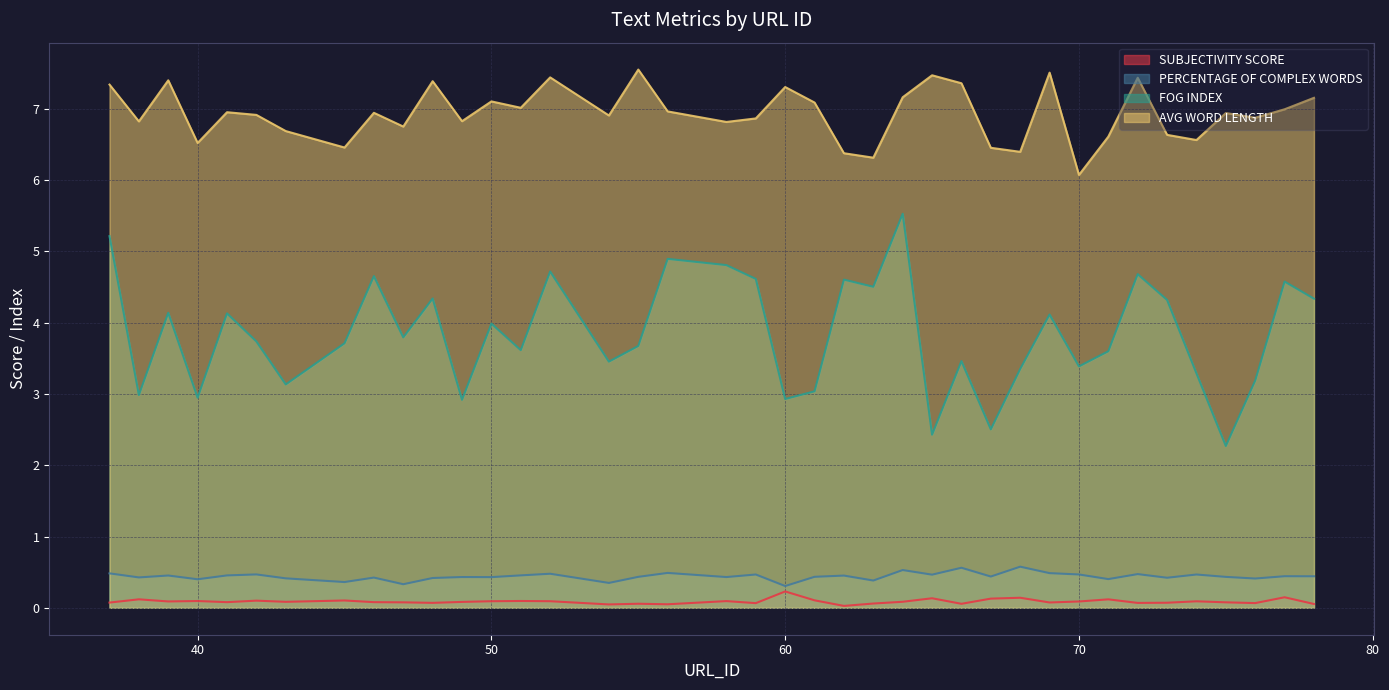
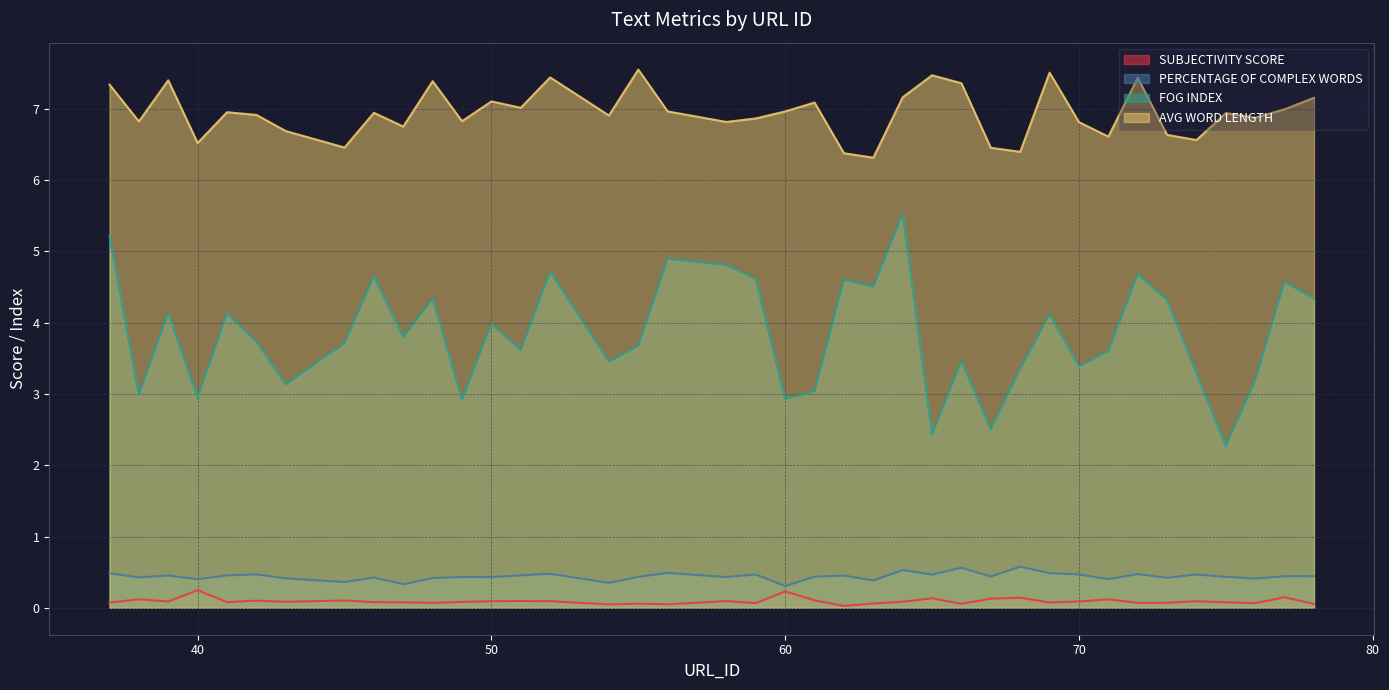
  {
    "SUBJECTIVITY SCORE": {
-     "40": 0.1,
+     "40": 0.2,
      "50": 0.1,
      "60": 0.2,
      "70": 0.1
    },
    "AVG WORD LENGTH": {
      "40": 6.5,
      "50": 7.1,
-     "60": 7.3,
-     "70": 6.1
+     "60": 7.0,
+     "70": 6.8
    }
  }
